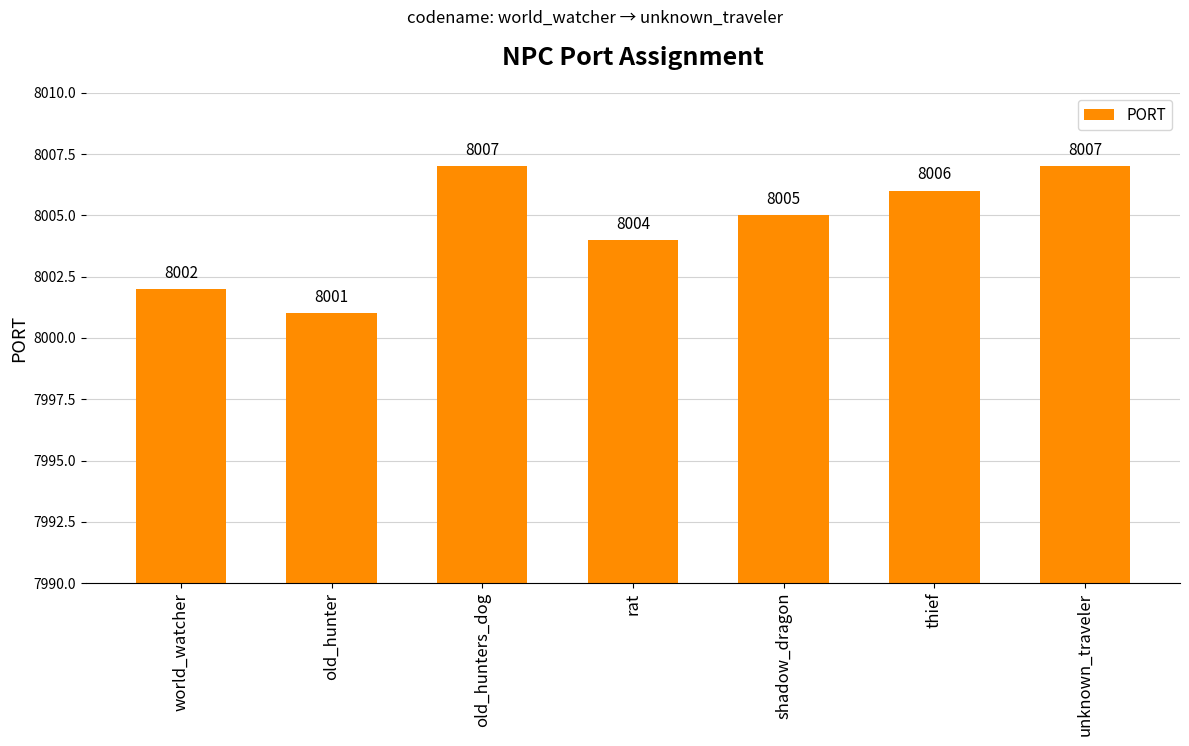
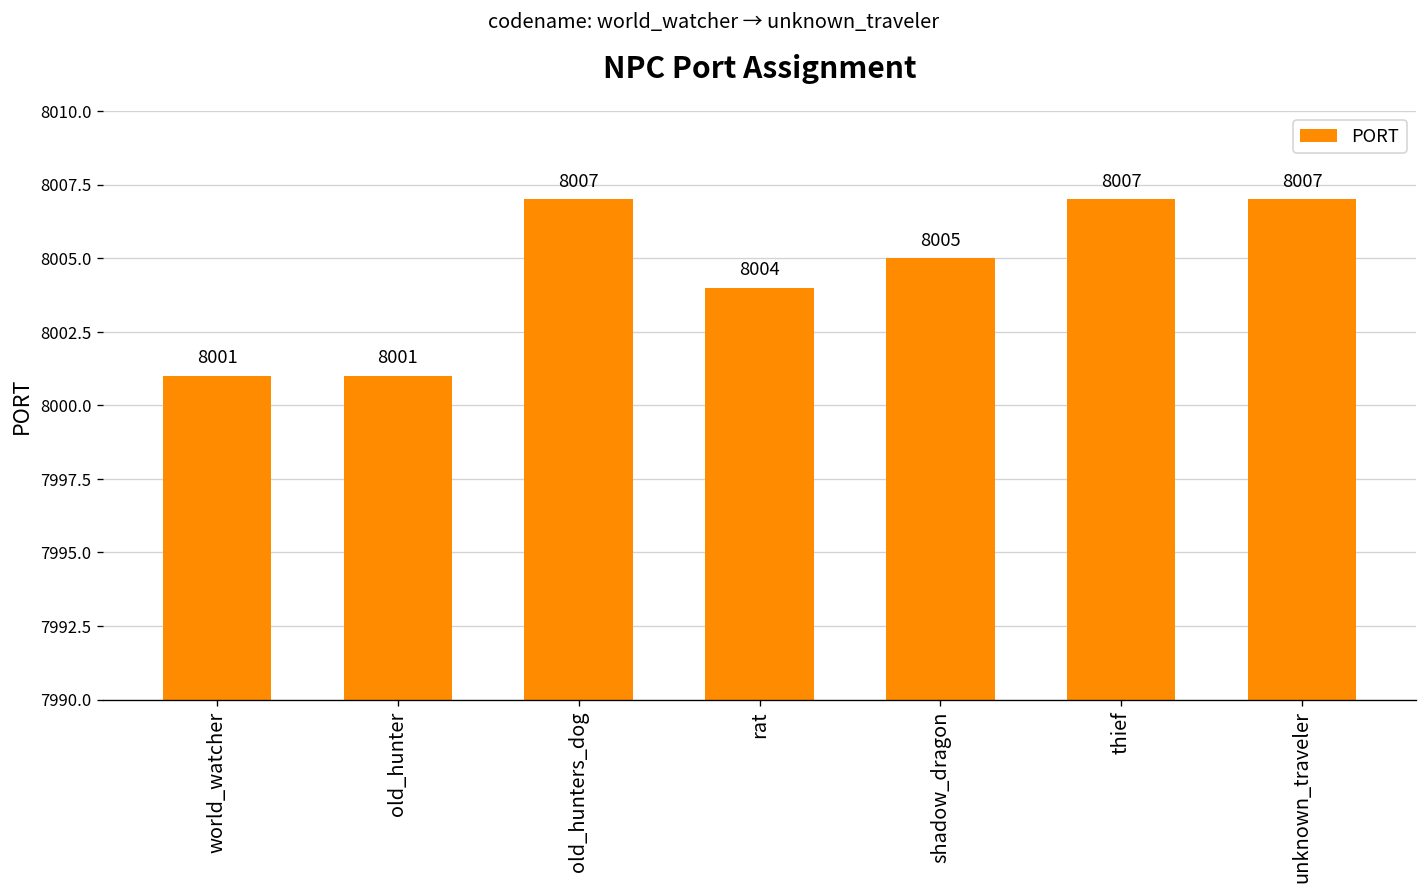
  {
-   "world_watcher": 8002,
+   "world_watcher": 8001,
    "old_hunter": 8001,
    "old_hunters_dog": 8007,
    "rat": 8004,
    "shadow_dragon": 8005,
-   "thief": 8006,
+   "thief": 8007,
    "unknown_traveler": 8007
  }
